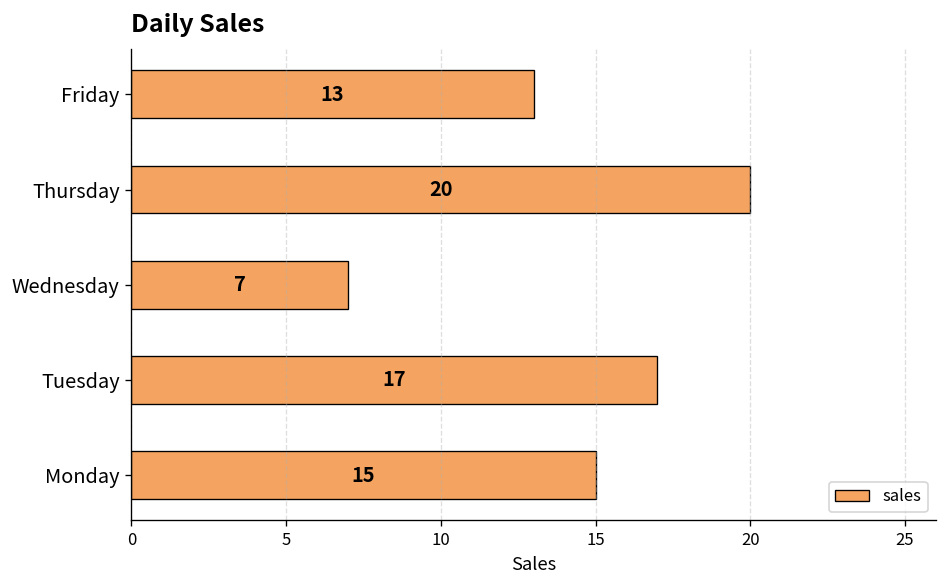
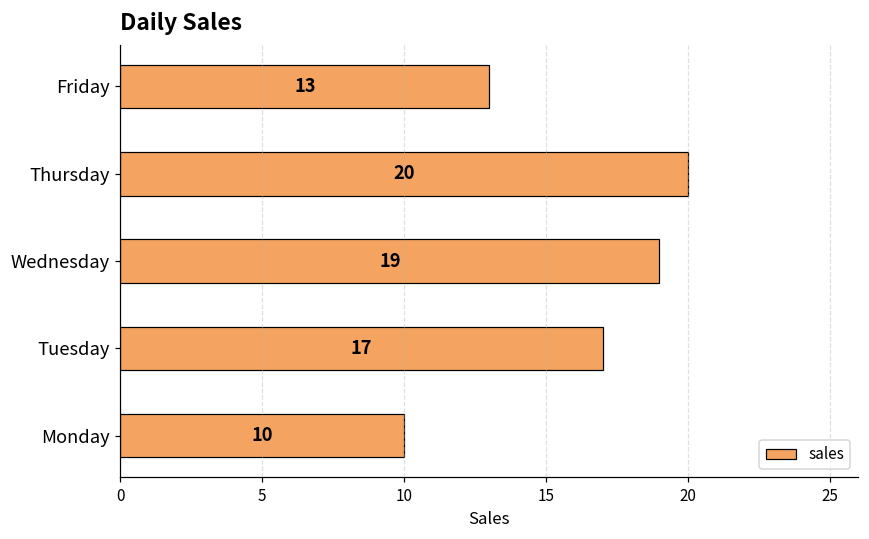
  {
    "Friday": 13,
    "Thursday": 20,
-   "Wednesday": 7,
+   "Wednesday": 19,
    "Tuesday": 17,
-   "Monday": 15
+   "Monday": 10
  }
